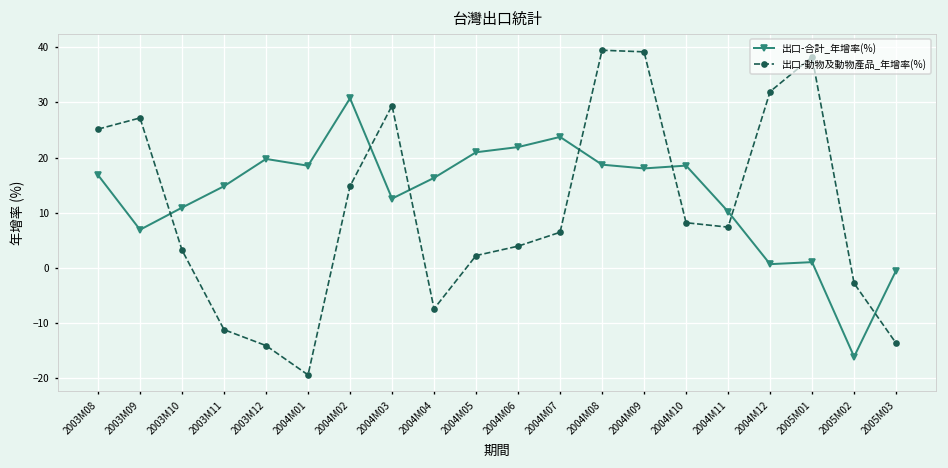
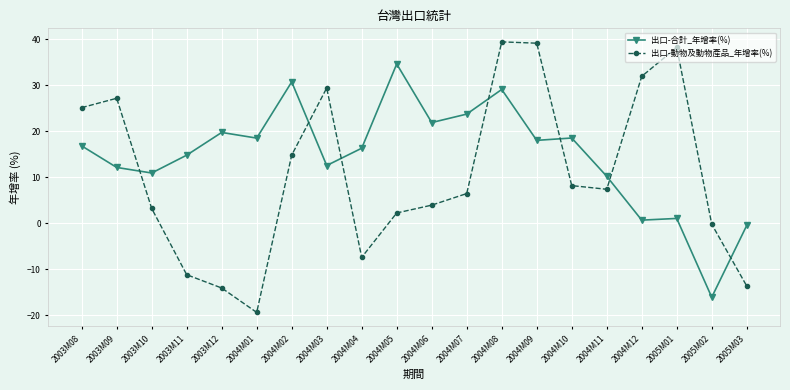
  {
    "出口-合計_年增率(%)": {
      "2003M08": 17,
-     "2003M09": 7,
+     "2003M09": 12,
      "2003M10": 11,
      "2003M11": 15,
      "2003M12": 20,
      "2004M01": 19,
      "2004M02": 31,
      "2004M03": 13,
      "2004M04": 16,
-     "2004M05": 21,
+     "2004M05": 35,
      "2004M06": 22,
      "2004M07": 24,
-     "2004M08": 19,
+     "2004M08": 29,
      "2004M09": 18,
      "2004M10": 19,
      "2004M11": 10,
      "2004M12": 1,
      "2005M01": 1,
      "2005M02": -16,
      "2005M03": 0
    },
    "出口-動物及動物產品_年增率(%)": {
      "2003M08": 25,
      "2003M09": 27,
      "2003M10": 3,
      "2003M11": -11,
      "2003M12": -14,
      "2004M01": -19,
      "2004M02": 15,
      "2004M03": 29,
      "2004M04": -7,
      "2004M05": 2,
      "2004M06": 4,
      "2004M07": 6,
      "2004M08": 39,
      "2004M09": 39,
      "2004M10": 8,
      "2004M11": 7,
      "2004M12": 32,
-     "2005M02": -3,
+     "2005M02": 0,
      "2005M03": -14
    }
  }
